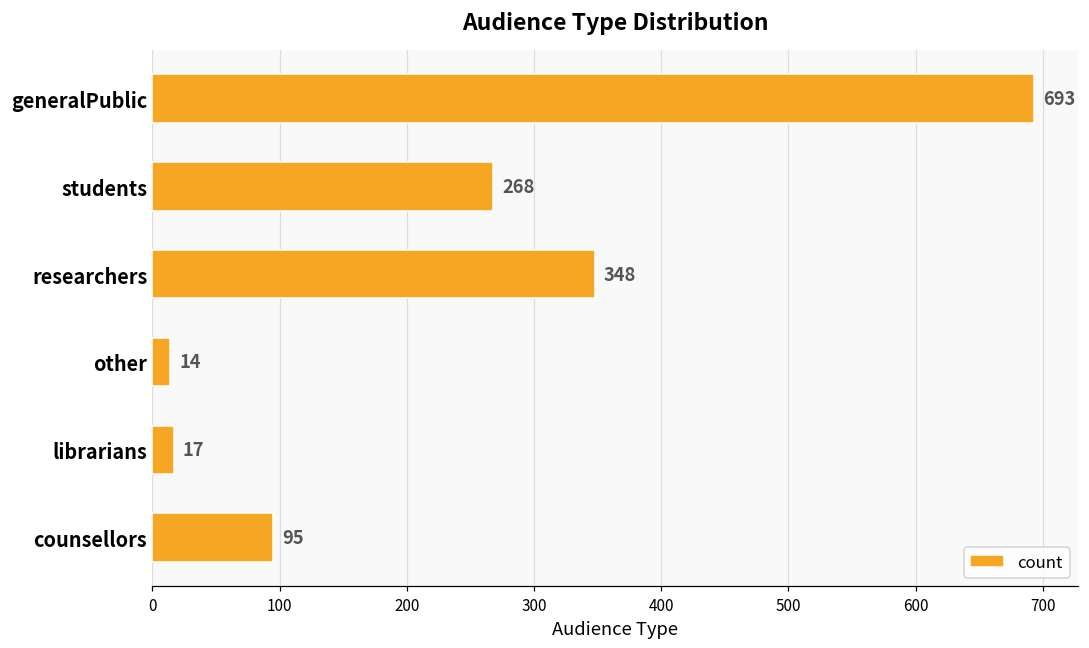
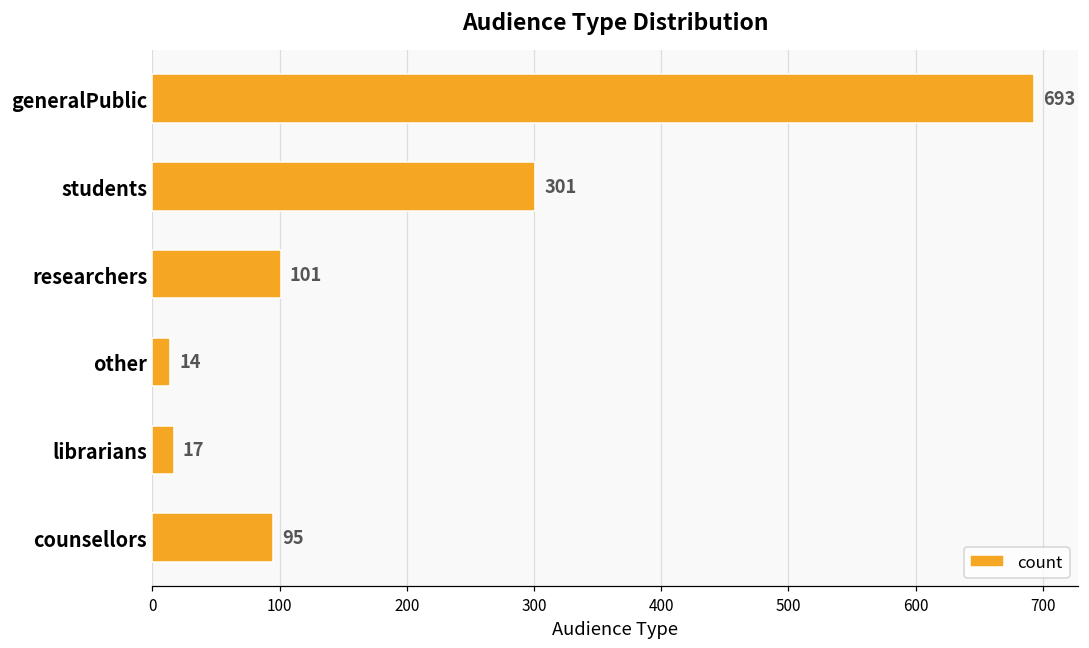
  {
    "generalPublic": 693,
-   "students": 268,
-   "researchers": 348,
+   "students": 301,
+   "researchers": 101,
    "other": 14,
    "librarians": 17,
    "counsellors": 95
  }
